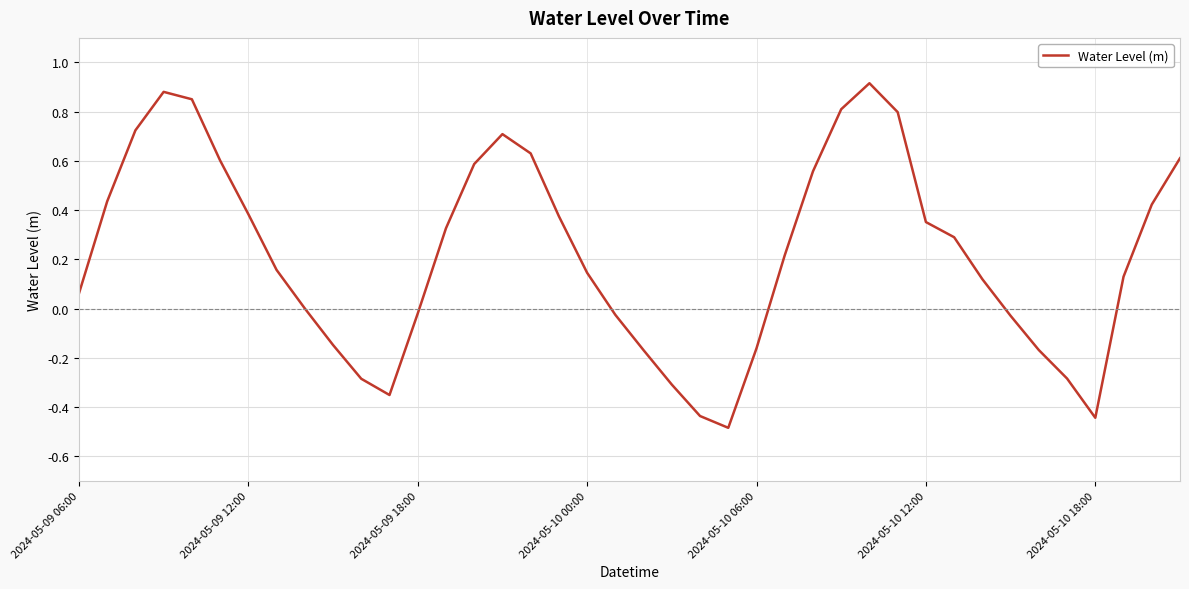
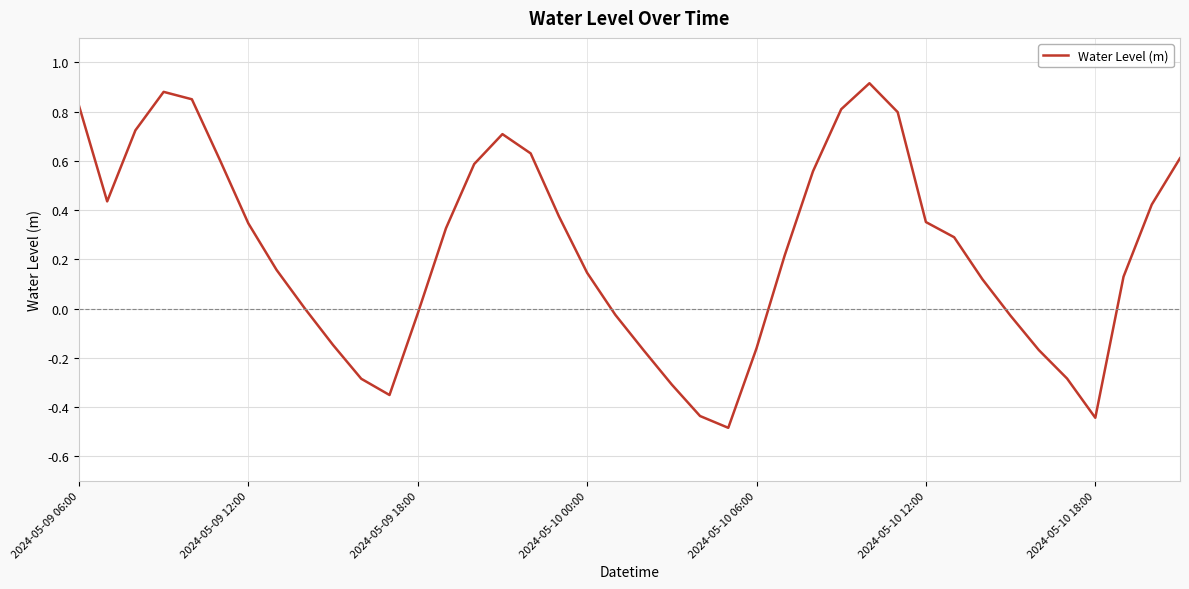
  {
-   "2024-05-09 06:00": 0.06,
-   "2024-05-09 12:00": 0.38,
+   "2024-05-09 06:00": 0.82,
+   "2024-05-09 12:00": 0.35,
    "2024-05-09 18:00": -0.02,
    "2024-05-10 00:00": 0.15,
    "2024-05-10 06:00": -0.16,
    "2024-05-10 12:00": 0.35,
    "2024-05-10 18:00": -0.44
  }
